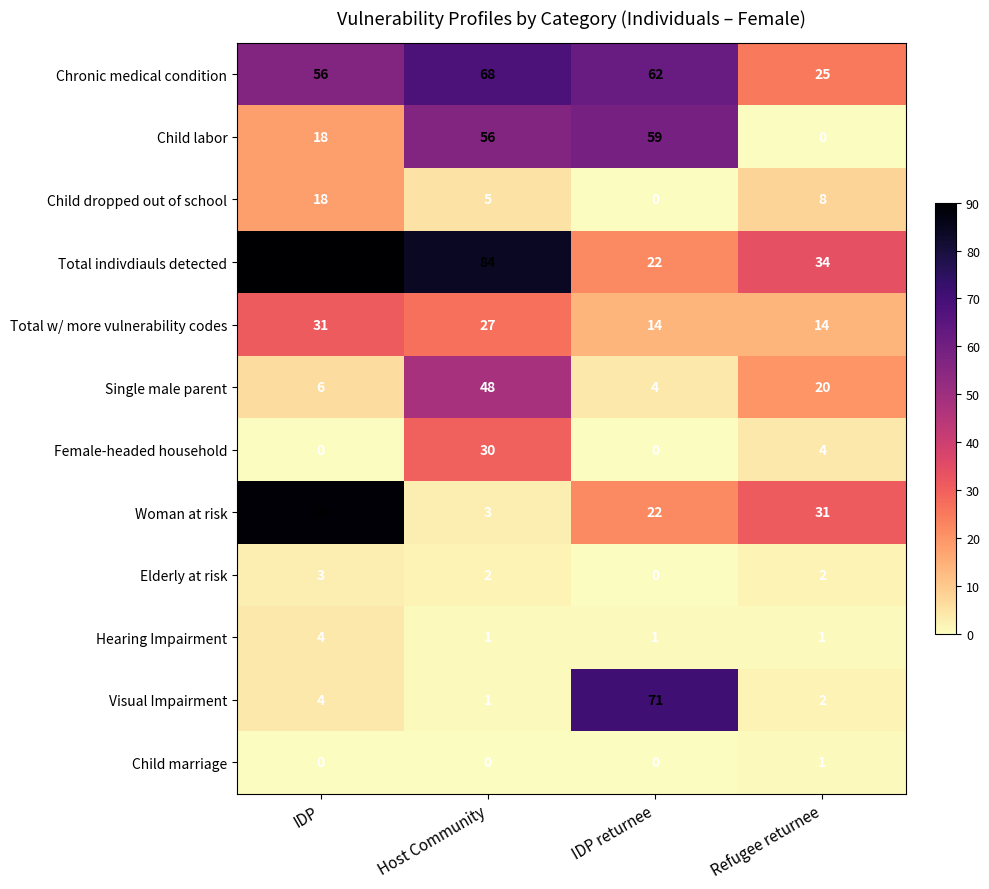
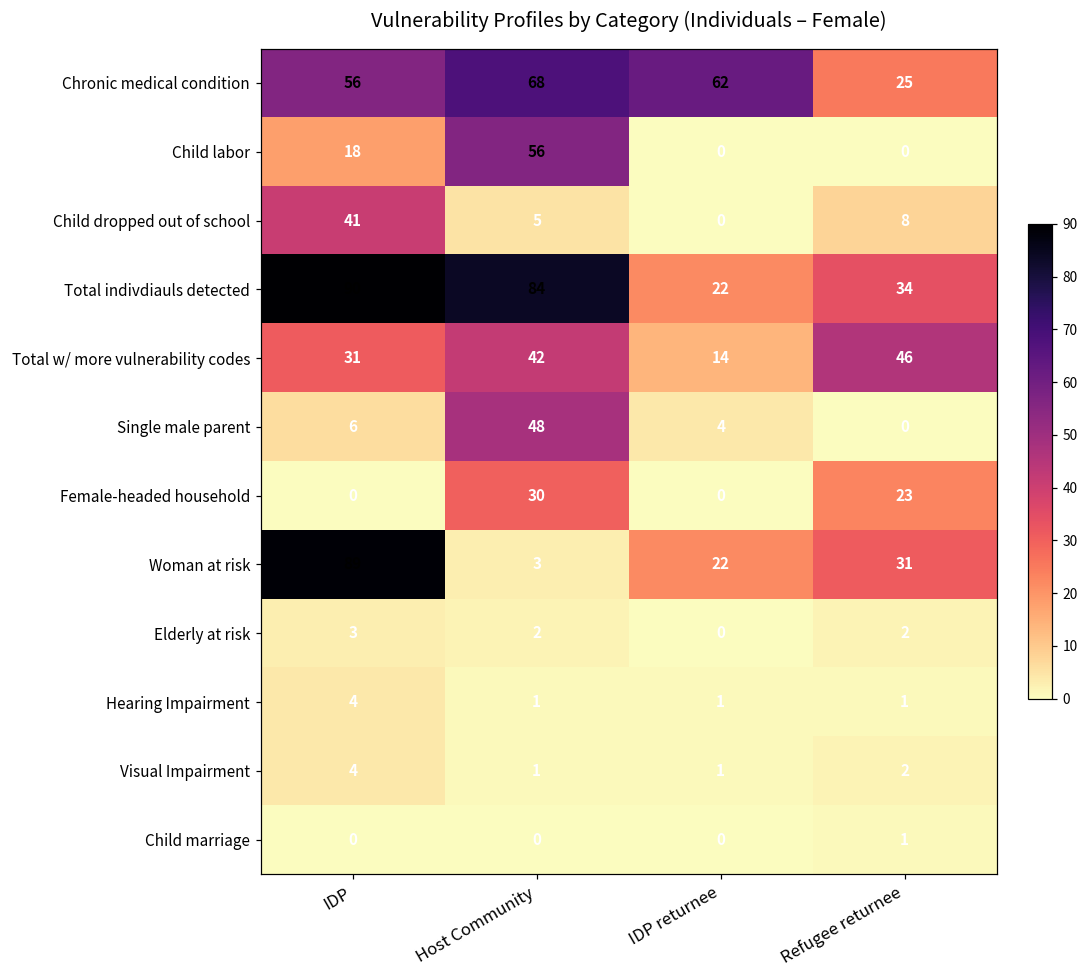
  {
    "Chronic medical condition": {
      "IDP": 56,
      "Host Community": 68,
      "IDP returnee": 62,
      "Refugee returnee": 25
    },
    "Child labor": {
      "IDP": 18,
      "Host Community": 56,
-     "IDP returnee": 59,
+     "IDP returnee": 0,
      "Refugee returnee": 0
    },
    "Child dropped out of school": {
-     "IDP": 18,
+     "IDP": 41,
      "Host Community": 5,
      "IDP returnee": 0,
      "Refugee returnee": 8
    },
    "Total indivdiauls detected": {
      "IDP returnee": 22,
      "Refugee returnee": 34
    },
    "Total w/ more vulnerability codes": {
      "IDP": 31,
-     "Host Community": 27,
+     "Host Community": 42,
      "IDP returnee": 14,
-     "Refugee returnee": 14
+     "Refugee returnee": 46
    },
    "Single male parent": {
      "IDP": 6,
      "Host Community": 48,
      "IDP returnee": 4,
-     "Refugee returnee": 20
+     "Refugee returnee": 0
    },
    "Female-headed household": {
      "IDP": 0,
      "Host Community": 30,
      "IDP returnee": 0,
-     "Refugee returnee": 4
+     "Refugee returnee": 23
    },
    "Woman at risk": {
      "Host Community": 3,
      "IDP returnee": 22,
      "Refugee returnee": 31
    },
    "Elderly at risk": {
      "IDP": 3,
      "Host Community": 2,
      "IDP returnee": 0,
      "Refugee returnee": 2
    },
    "Hearing Impairment": {
      "IDP": 4,
      "Host Community": 1,
      "IDP returnee": 1,
      "Refugee returnee": 1
    },
    "Visual Impairment": {
      "IDP": 4,
      "Host Community": 1,
-     "IDP returnee": 71,
+     "IDP returnee": 1,
      "Refugee returnee": 2
    },
    "Child marriage": {
      "IDP": 0,
      "Host Community": 0,
      "IDP returnee": 0,
      "Refugee returnee": 1
    }
  }
